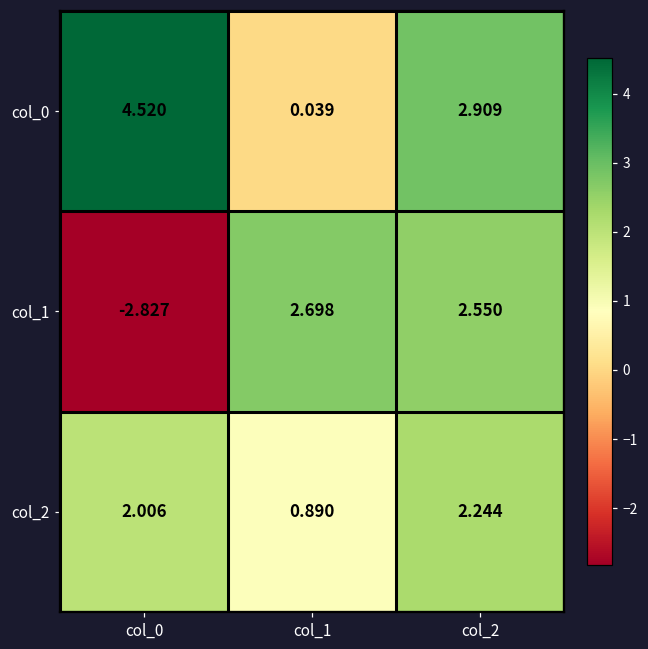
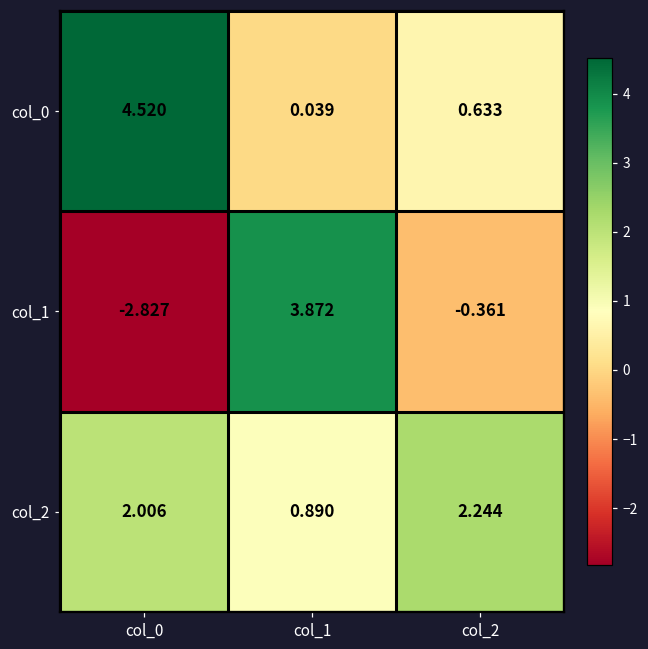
  {
    "col_0": {
      "col_0": 4.520,
      "col_1": 0.039,
-     "col_2": 2.909
+     "col_2": 0.633
    },
    "col_1": {
      "col_0": -2.827,
-     "col_1": 2.698,
-     "col_2": 2.550
+     "col_1": 3.872,
+     "col_2": -0.361
    },
    "col_2": {
      "col_0": 2.006,
      "col_1": 0.890,
      "col_2": 2.244
    }
  }
